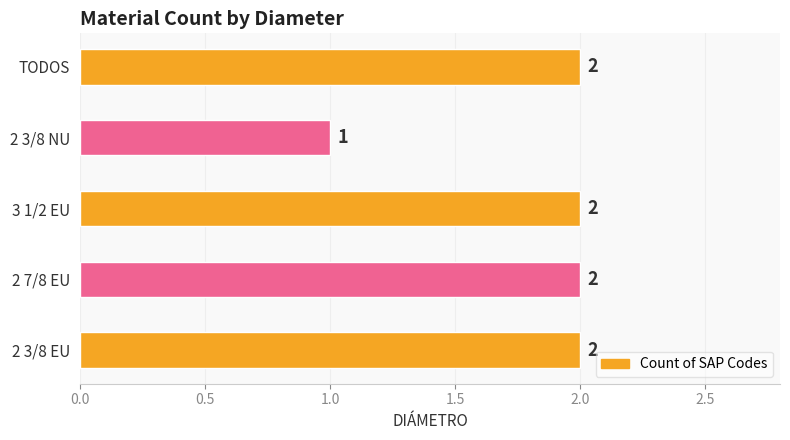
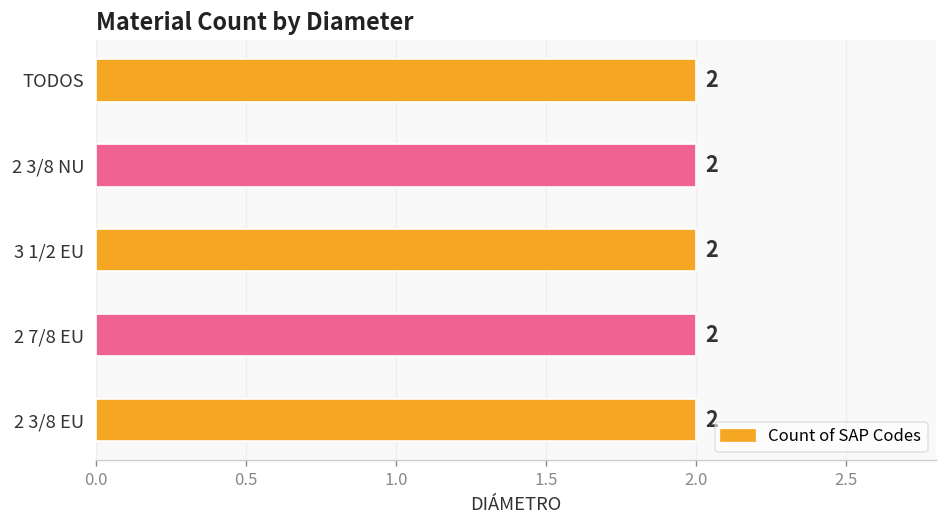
  {
    "TODOS": 2,
-   "2 3/8 NU": 1,
+   "2 3/8 NU": 2,
    "3 1/2 EU": 2,
    "2 7/8 EU": 2
  }
